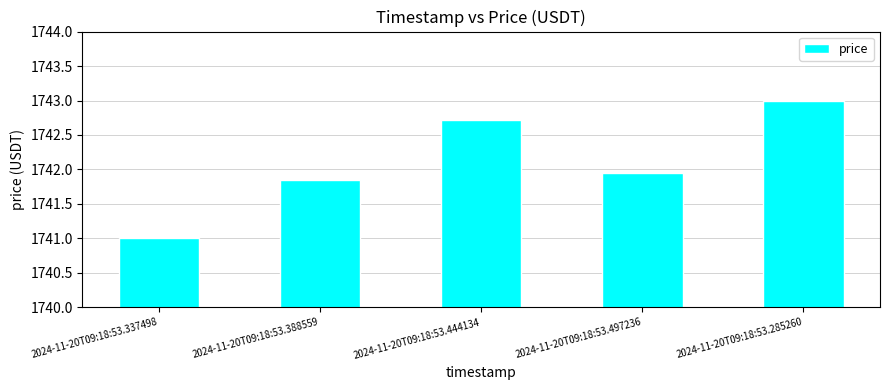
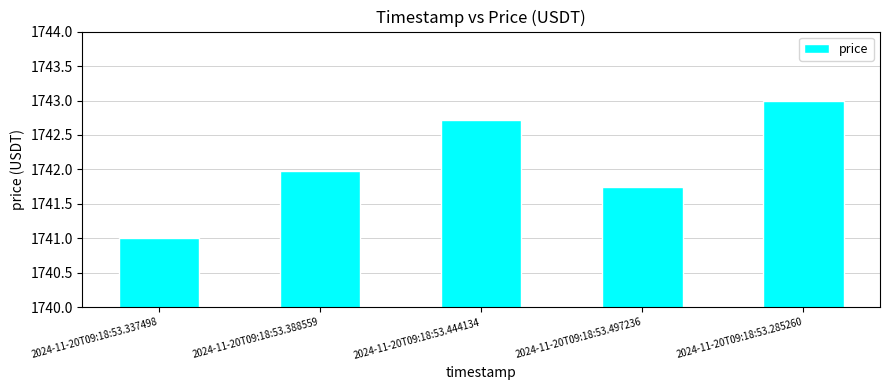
  {
    "2024-11-20T09:18:53.337498": 1741.0,
-   "2024-11-20T09:18:53.388559": 1741.9,
+   "2024-11-20T09:18:53.388559": 1742.0,
    "2024-11-20T09:18:53.444134": 1742.7,
-   "2024-11-20T09:18:53.497236": 1742.0,
+   "2024-11-20T09:18:53.497236": 1741.8,
    "2024-11-20T09:18:53.285260": 1743.0
  }
